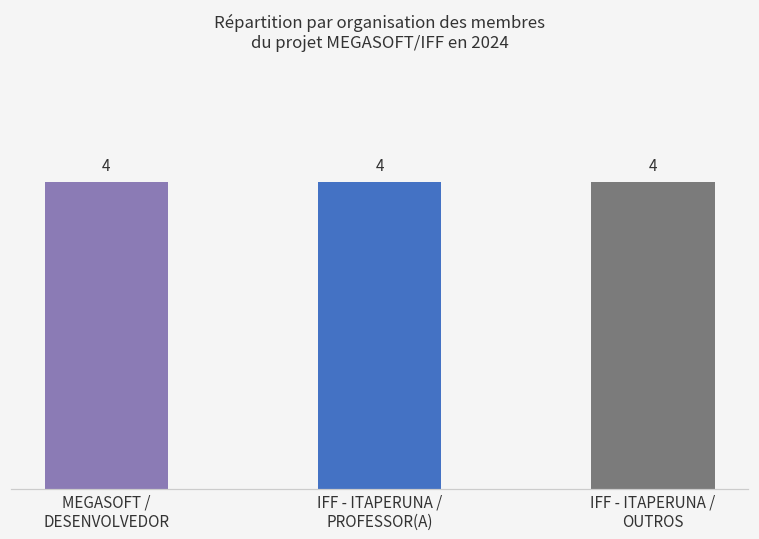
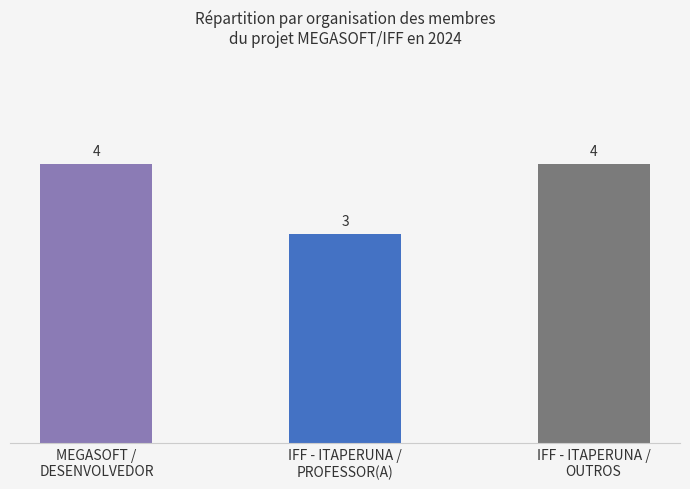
  {
    "MEGASOFT / DESENVOLVEDOR": 4,
-   "IFF - ITAPERUNA / PROFESSOR(A)": 4,
+   "IFF - ITAPERUNA / PROFESSOR(A)": 3,
    "IFF - ITAPERUNA / OUTROS": 4
  }
